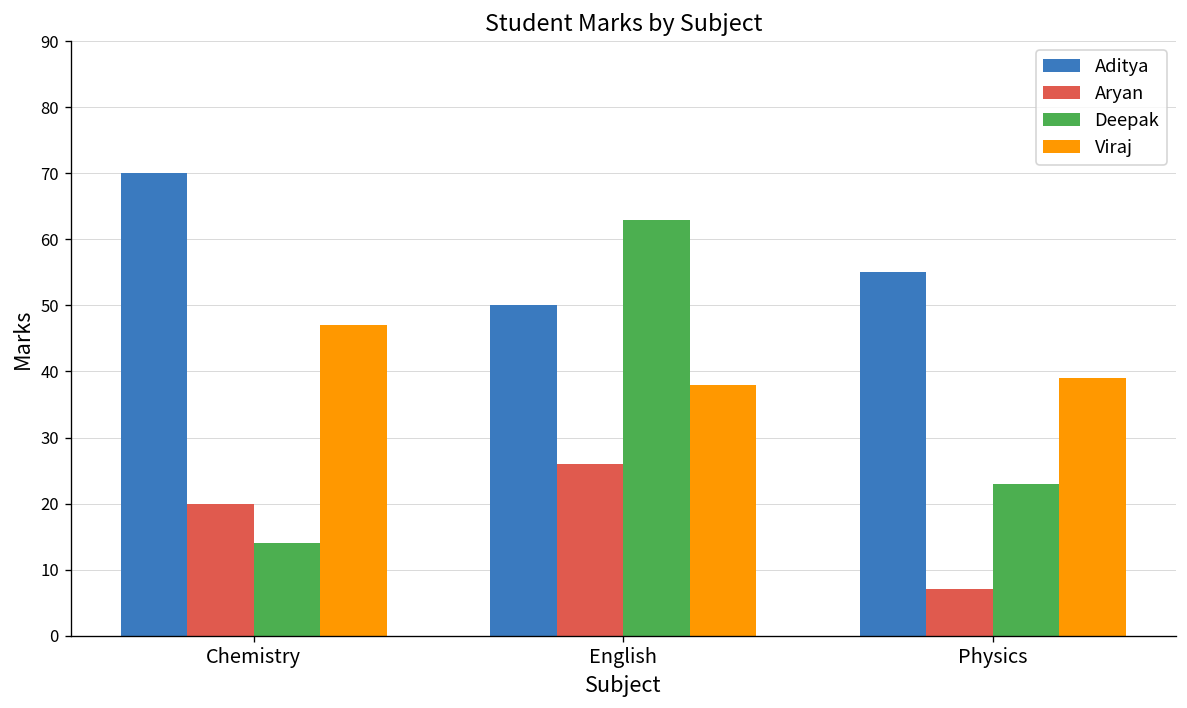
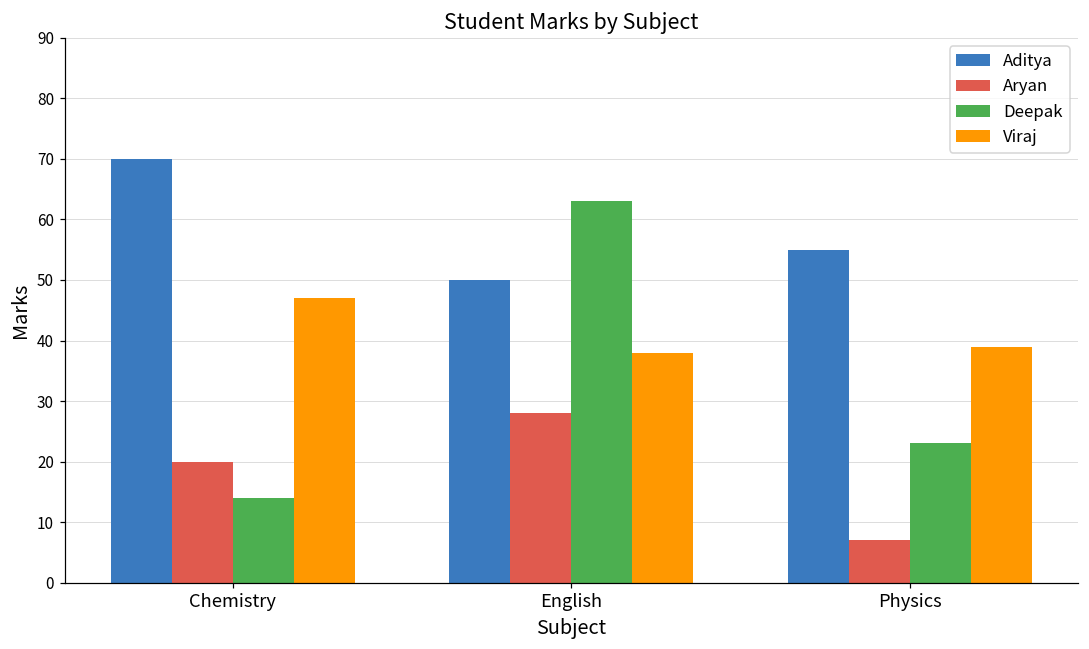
  {
    "Aditya": {
      "Chemistry": 70,
      "English": 50,
      "Physics": 55
    },
    "Aryan": {
      "Chemistry": 20,
-     "English": 26,
+     "English": 28,
      "Physics": 7
    },
    "Deepak": {
      "Chemistry": 14,
      "English": 63,
      "Physics": 23
    },
    "Viraj": {
      "Chemistry": 47,
      "English": 38,
      "Physics": 39
    }
  }
